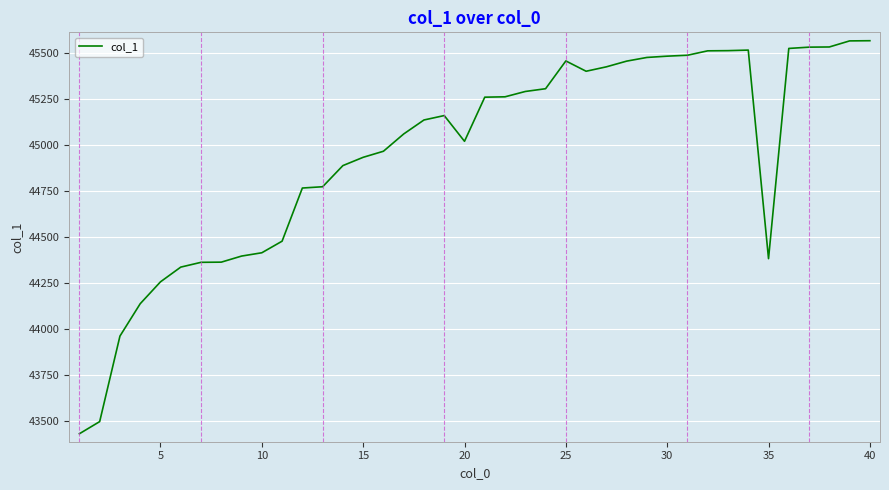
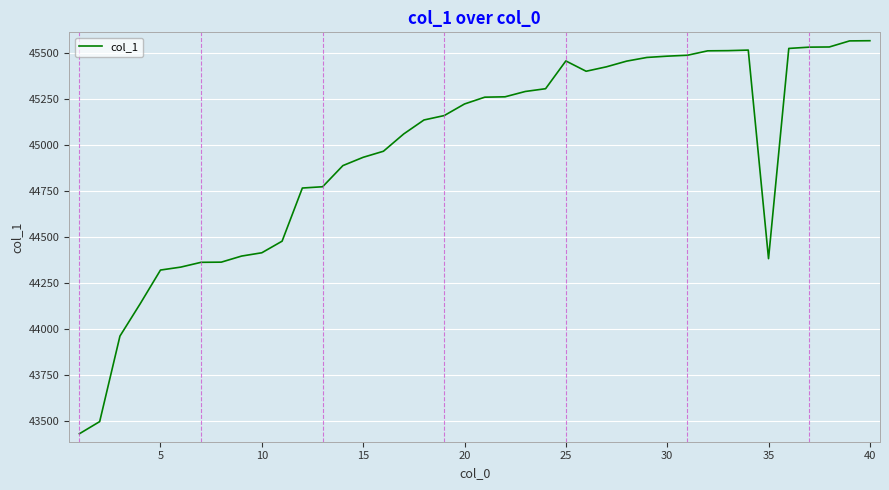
  {
-   "5": 44260,
+   "5": 44320,
    "10": 44420,
    "15": 44940,
-   "20": 45020,
+   "20": 45230,
    "25": 45460,
    "30": 45490,
    "35": 44380,
    "40": 45570
  }
